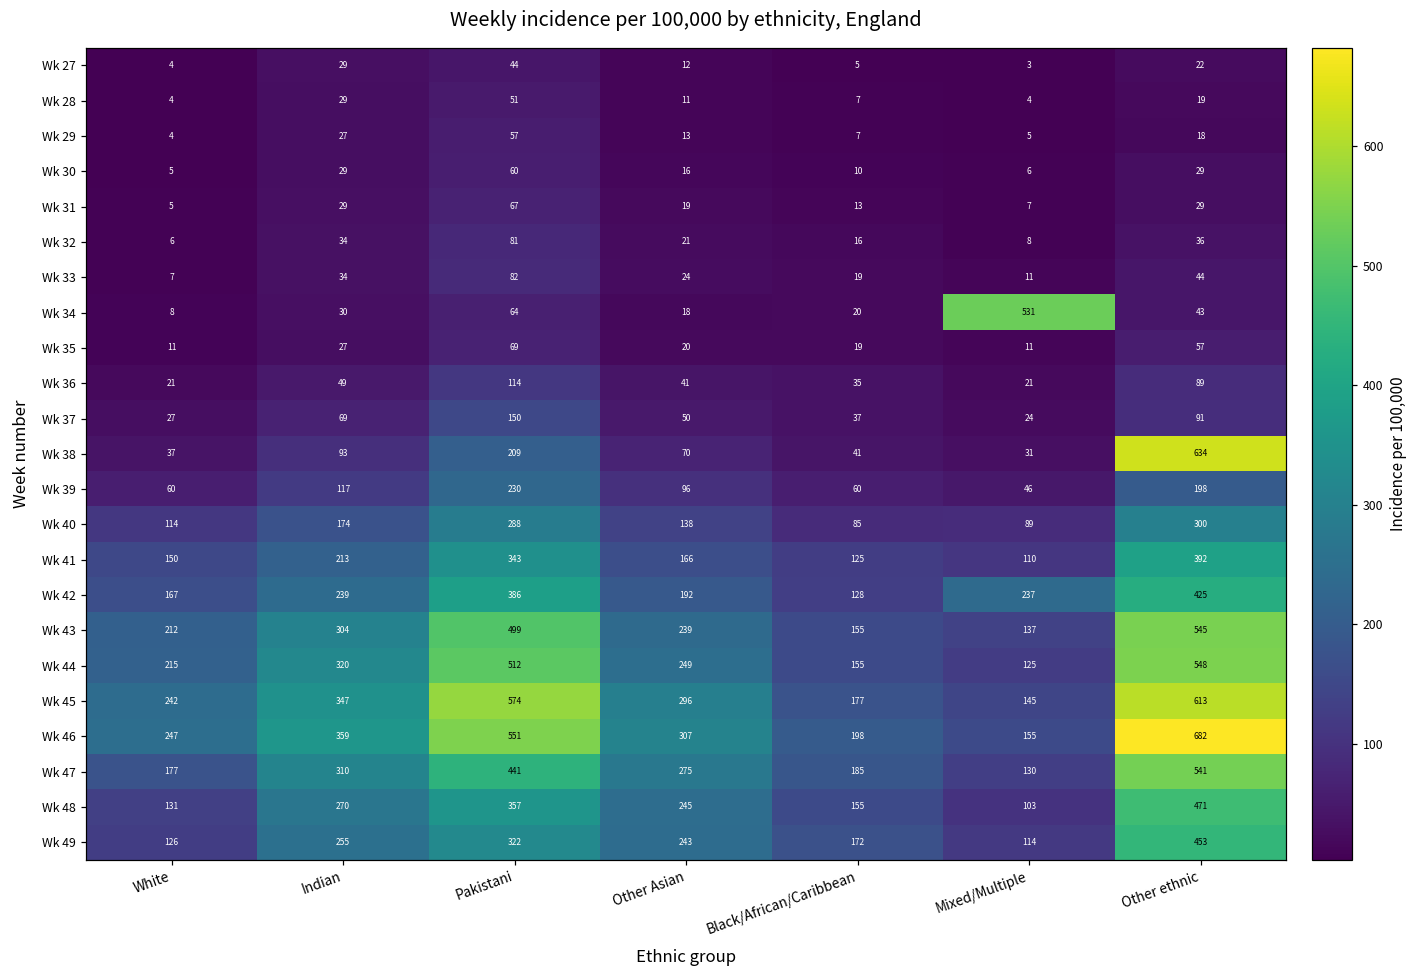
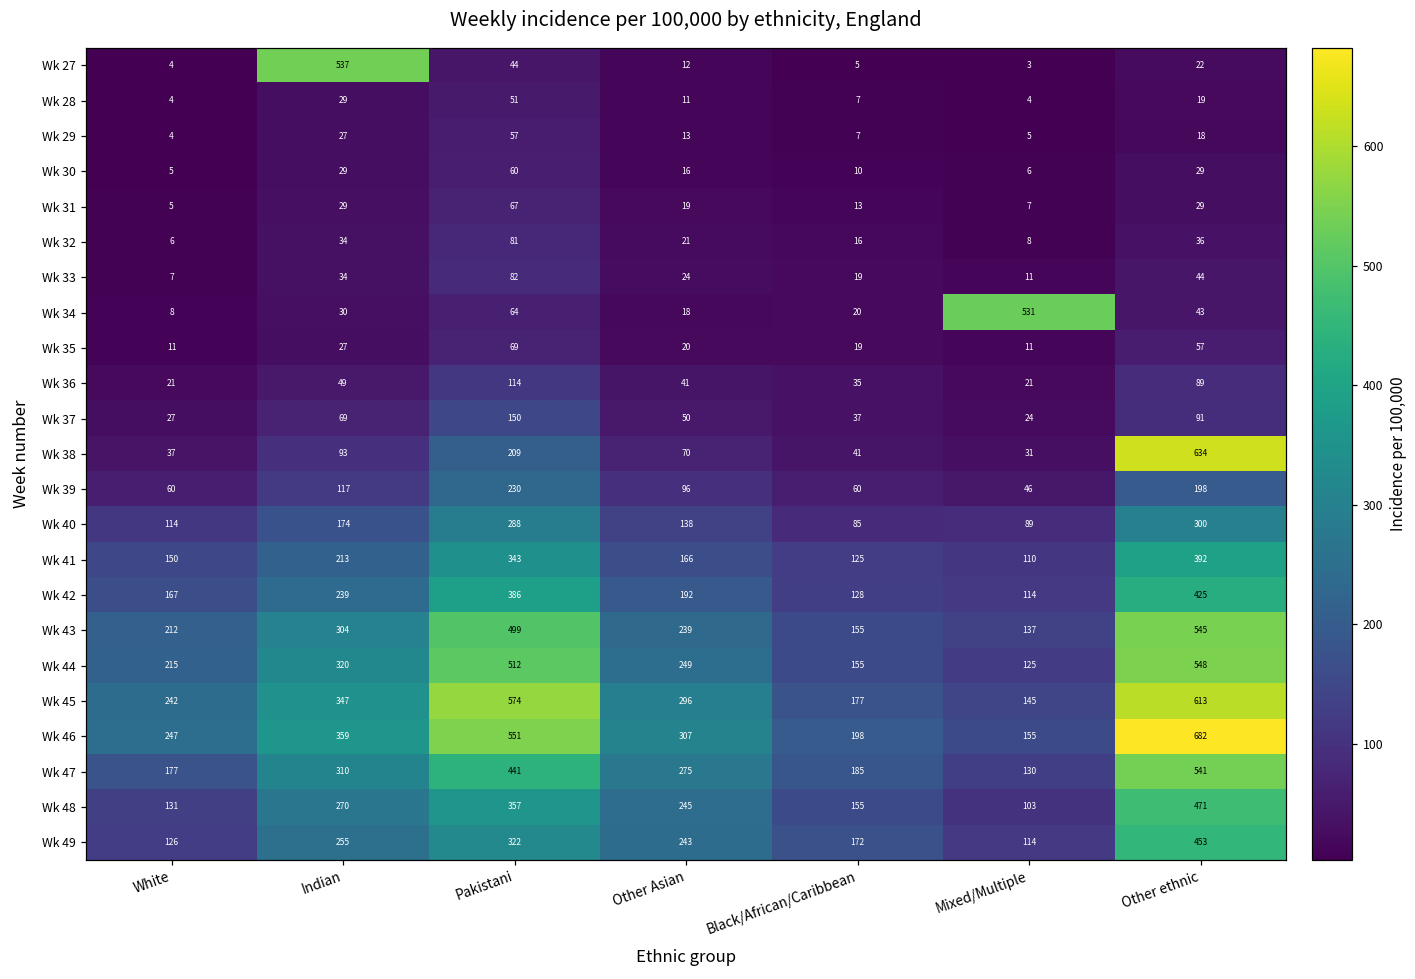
  {
    "Wk 27": {
      "White": 4,
-     "Indian": 29,
+     "Indian": 537,
      "Pakistani": 44,
      "Other Asian": 12,
      "Black/African/Caribbean": 5,
      "Mixed/Multiple": 3,
      "Other ethnic": 22
    },
    "Wk 28": {
      "White": 4,
      "Indian": 29,
      "Pakistani": 51,
      "Other Asian": 11,
      "Black/African/Caribbean": 7,
      "Mixed/Multiple": 4,
      "Other ethnic": 19
    },
    "Wk 29": {
      "White": 4,
      "Indian": 27,
      "Pakistani": 57,
      "Other Asian": 13,
      "Black/African/Caribbean": 7,
      "Mixed/Multiple": 5,
      "Other ethnic": 18
    },
    "Wk 30": {
      "White": 5,
      "Indian": 29,
      "Pakistani": 60,
      "Other Asian": 16,
      "Black/African/Caribbean": 10,
      "Mixed/Multiple": 6,
      "Other ethnic": 29
    },
    "Wk 31": {
      "White": 5,
      "Indian": 29,
      "Pakistani": 67,
      "Other Asian": 19,
      "Black/African/Caribbean": 13,
      "Mixed/Multiple": 7,
      "Other ethnic": 29
    },
    "Wk 32": {
      "White": 6,
      "Indian": 34,
      "Pakistani": 81,
      "Other Asian": 21,
      "Black/African/Caribbean": 16,
      "Mixed/Multiple": 8,
      "Other ethnic": 36
    },
    "Wk 33": {
      "White": 7,
      "Indian": 34,
      "Pakistani": 82,
      "Other Asian": 24,
      "Black/African/Caribbean": 19,
      "Mixed/Multiple": 11,
      "Other ethnic": 44
    },
    "Wk 34": {
      "White": 8,
      "Indian": 30,
      "Pakistani": 64,
      "Other Asian": 18,
      "Black/African/Caribbean": 20,
      "Mixed/Multiple": 531,
      "Other ethnic": 43
    },
    "Wk 35": {
      "White": 11,
      "Indian": 27,
      "Pakistani": 69,
      "Other Asian": 20,
      "Black/African/Caribbean": 19,
      "Mixed/Multiple": 11,
      "Other ethnic": 57
    },
    "Wk 36": {
      "White": 21,
      "Indian": 49,
      "Pakistani": 114,
      "Other Asian": 41,
      "Black/African/Caribbean": 35,
      "Mixed/Multiple": 21,
      "Other ethnic": 89
    },
    "Wk 37": {
      "White": 27,
      "Indian": 69,
      "Pakistani": 150,
      "Other Asian": 50,
      "Black/African/Caribbean": 37,
      "Mixed/Multiple": 24,
      "Other ethnic": 91
    },
    "Wk 38": {
      "White": 37,
      "Indian": 93,
      "Pakistani": 209,
      "Other Asian": 70,
      "Black/African/Caribbean": 41,
      "Mixed/Multiple": 31,
      "Other ethnic": 634
    },
    "Wk 39": {
      "White": 60,
      "Indian": 117,
      "Pakistani": 230,
      "Other Asian": 96,
      "Black/African/Caribbean": 60,
      "Mixed/Multiple": 46,
      "Other ethnic": 198
    },
    "Wk 40": {
      "White": 114,
      "Indian": 174,
      "Pakistani": 288,
      "Other Asian": 138,
      "Black/African/Caribbean": 85,
      "Mixed/Multiple": 89,
      "Other ethnic": 300
    },
    "Wk 41": {
      "White": 150,
      "Indian": 213,
      "Pakistani": 343,
      "Other Asian": 166,
      "Black/African/Caribbean": 125,
      "Mixed/Multiple": 110,
      "Other ethnic": 392
    },
    "Wk 42": {
      "White": 167,
      "Indian": 239,
      "Pakistani": 386,
      "Other Asian": 192,
      "Black/African/Caribbean": 128,
-     "Mixed/Multiple": 237,
+     "Mixed/Multiple": 114,
      "Other ethnic": 425
    },
    "Wk 43": {
      "White": 212,
      "Indian": 304,
      "Pakistani": 499,
      "Other Asian": 239,
      "Black/African/Caribbean": 155,
      "Mixed/Multiple": 137,
      "Other ethnic": 545
    },
    "Wk 44": {
      "White": 215,
      "Indian": 320,
      "Pakistani": 512,
      "Other Asian": 249,
      "Black/African/Caribbean": 155,
      "Mixed/Multiple": 125,
      "Other ethnic": 548
    },
    "Wk 45": {
      "White": 242,
      "Indian": 347,
      "Pakistani": 574,
      "Other Asian": 296,
      "Black/African/Caribbean": 177,
      "Mixed/Multiple": 145,
      "Other ethnic": 613
    },
    "Wk 46": {
      "White": 247,
      "Indian": 359,
      "Pakistani": 551,
      "Other Asian": 307,
      "Black/African/Caribbean": 198,
      "Mixed/Multiple": 155,
      "Other ethnic": 682
    },
    "Wk 47": {
      "White": 177,
      "Indian": 310,
      "Pakistani": 441,
      "Other Asian": 275,
      "Black/African/Caribbean": 185,
      "Mixed/Multiple": 130,
      "Other ethnic": 541
    },
    "Wk 48": {
      "White": 131,
      "Indian": 270,
      "Pakistani": 357,
      "Other Asian": 245,
      "Black/African/Caribbean": 155,
      "Mixed/Multiple": 103,
      "Other ethnic": 471
    },
    "Wk 49": {
      "White": 126,
      "Indian": 255,
      "Pakistani": 322,
      "Other Asian": 243,
      "Black/African/Caribbean": 172,
      "Mixed/Multiple": 114,
      "Other ethnic": 453
    }
  }
